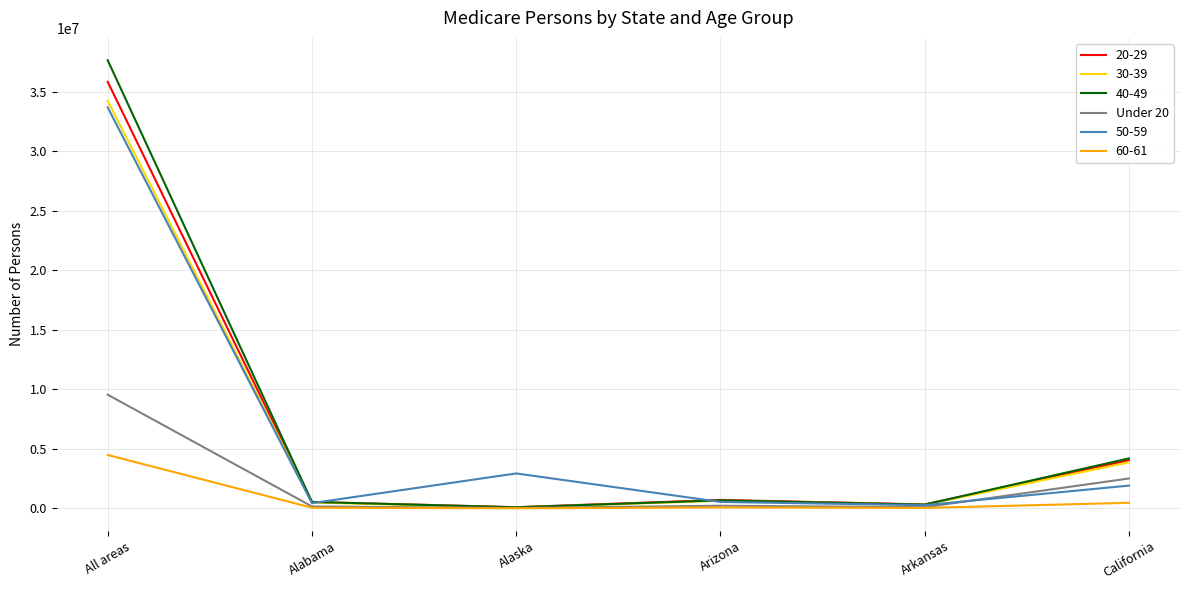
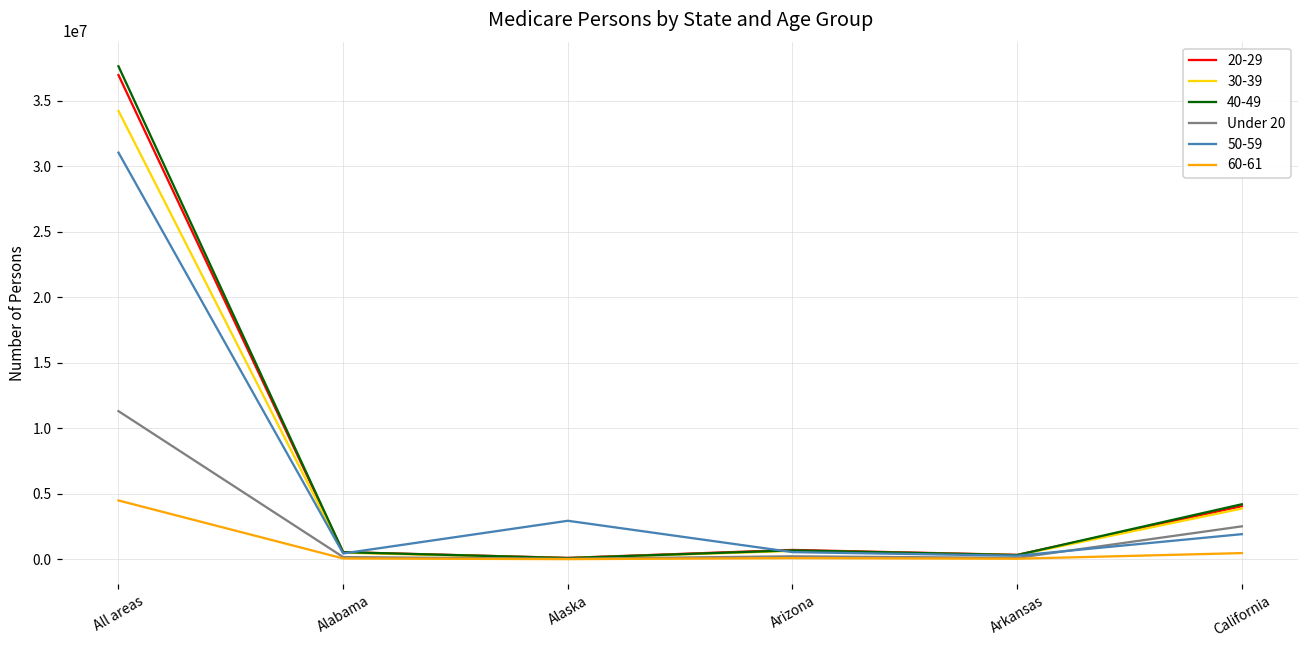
  {
    "20-29": {
-     "All areas": 35800000
+     "All areas": 37000000
    },
    "40-49": {
      "All areas": 37600000
    },
    "Under 20": {
-     "All areas": 9600000,
+     "All areas": 11300000,
      "California": 2500000
    },
    "50-59": {
-     "All areas": 33700000,
+     "All areas": 31100000,
      "Alaska": 2900000,
      "California": 1900000
    }
  }
